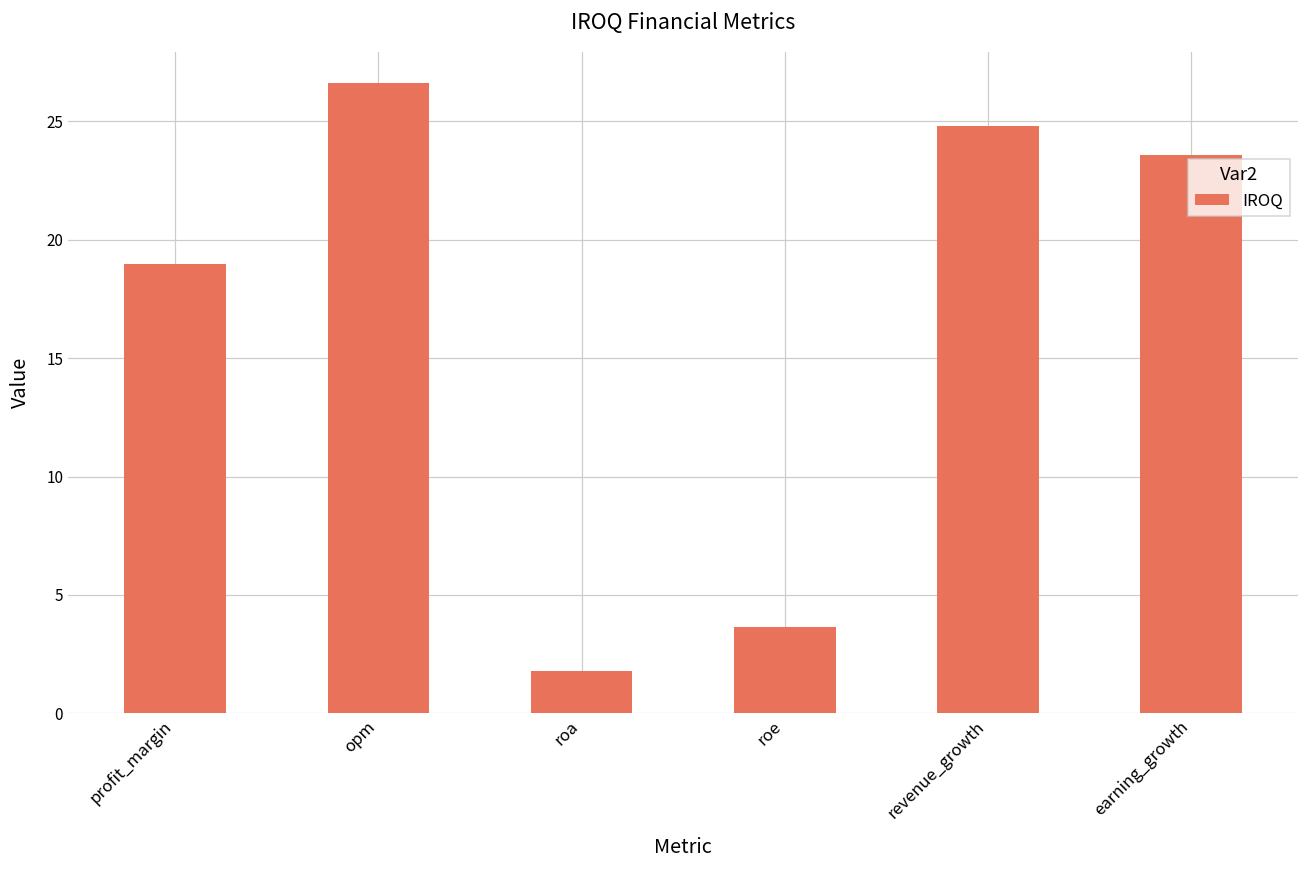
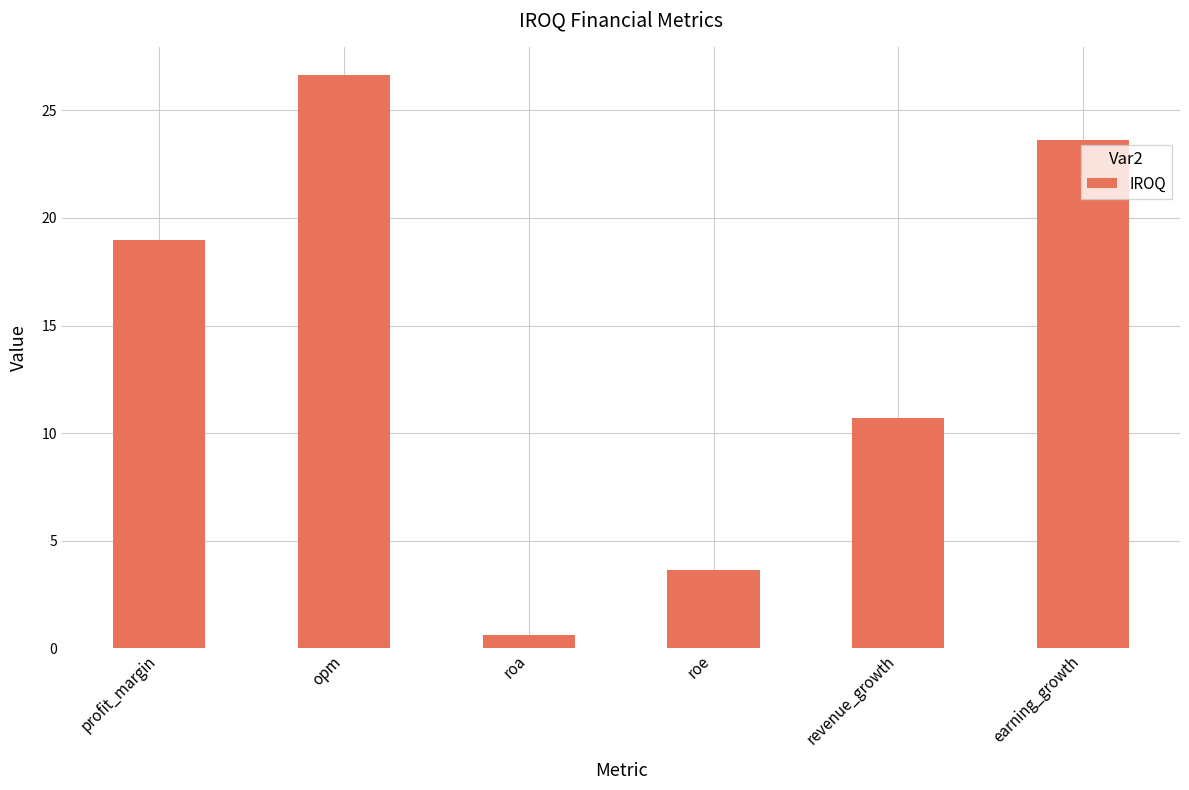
  {
    "profit_margin": 19.0,
    "opm": 26.6,
-   "roa": 1.8,
+   "roa": 0.6,
    "roe": 3.7,
-   "revenue_growth": 24.8,
+   "revenue_growth": 10.7,
    "earning_growth": 23.6
  }
